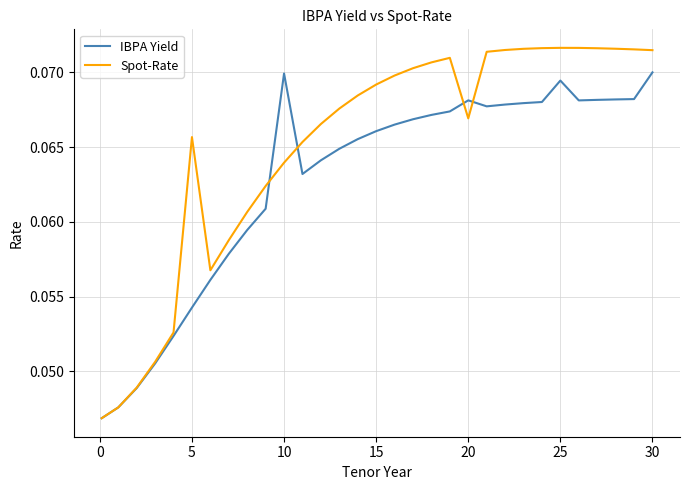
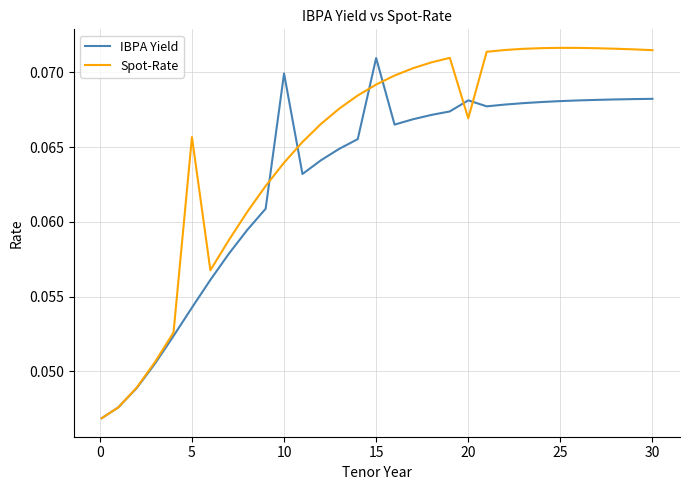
  {
    "IBPA Yield": {
      "5": 0.0543,
      "10": 0.0699,
-     "15": 0.0661,
+     "15": 0.0709,
      "20": 0.0681,
-     "25": 0.0694,
-     "30": 0.0700
+     "25": 0.0681,
+     "30": 0.0682
    },
    "Spot-Rate": {
      "5": 0.0657,
      "10": 0.0640,
      "15": 0.0692,
      "20": 0.0669,
      "25": 0.0716,
      "30": 0.0715
    }
  }
